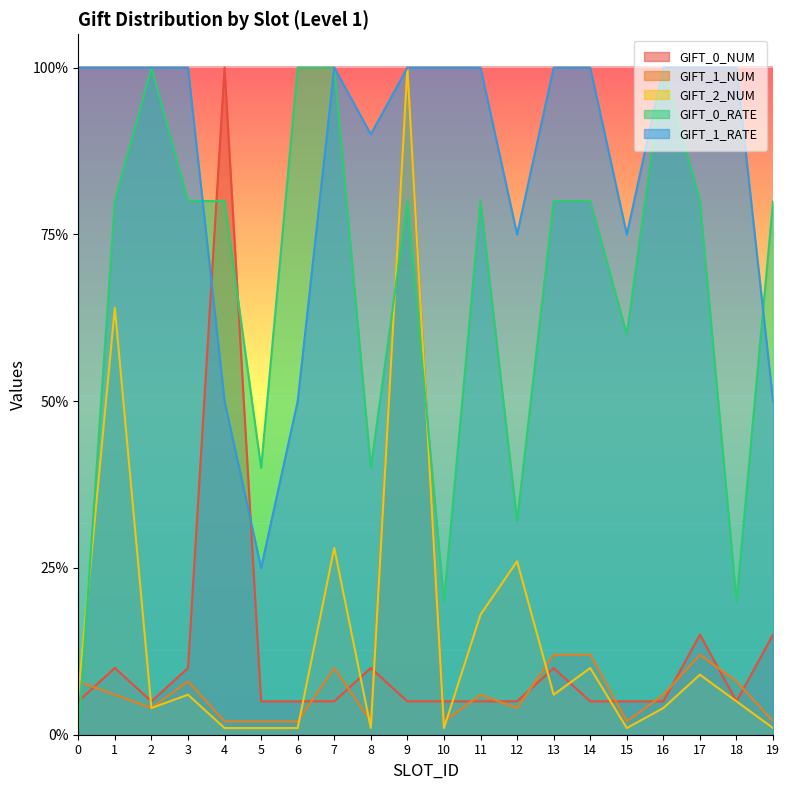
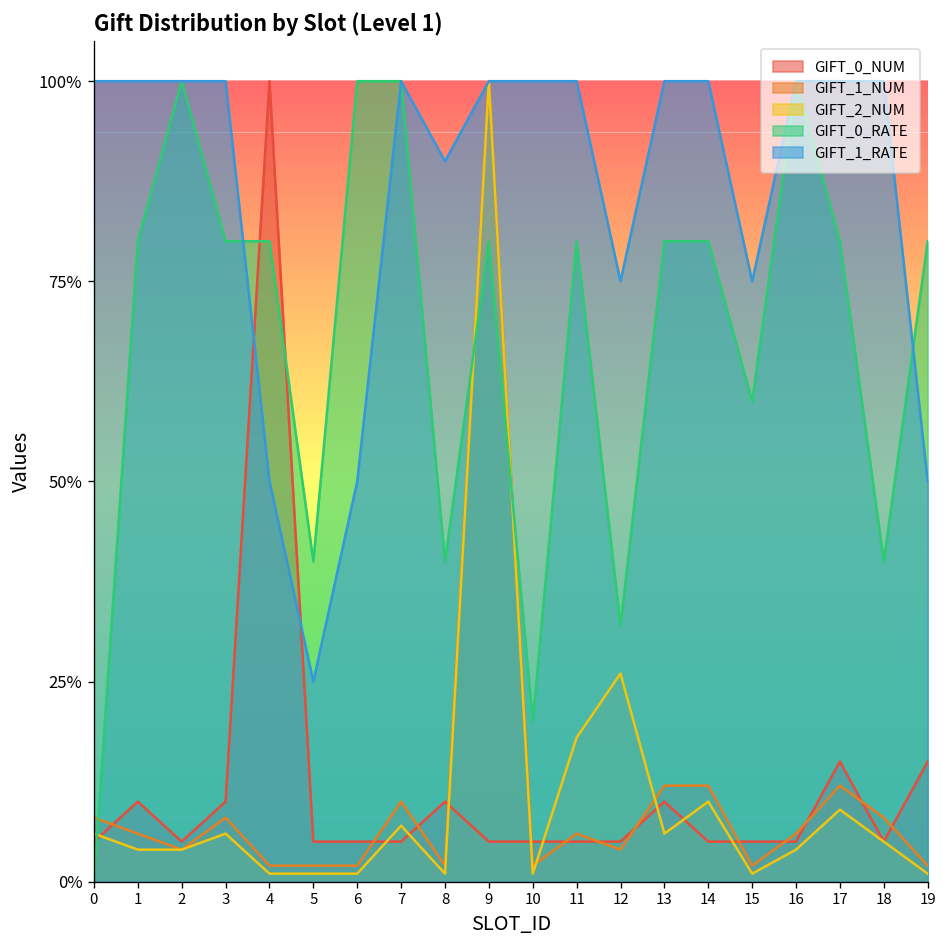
  {
    "GIFT_2_NUM": {
      "0": "6%",
-     "1": "64%",
+     "1": "4%",
      "3": "6%",
      "4": "1%",
      "5": "1%",
      "6": "1%",
-     "7": "28%",
+     "7": "7%",
      "8": "1%",
      "10": "1%",
      "11": "18%",
      "12": "26%",
      "13": "6%",
      "14": "10%",
      "15": "1%",
      "16": "4%",
      "17": "9%",
      "19": "1%"
    },
    "GIFT_0_RATE": {
      "0": "0%",
      "1": "80%",
      "3": "80%",
      "4": "80%",
      "5": "40%",
      "6": "100%",
      "8": "40%",
      "9": "80%",
      "10": "20%",
      "11": "80%",
      "12": "32%",
      "13": "80%",
      "14": "80%",
      "15": "60%",
      "17": "80%",
-     "18": "20%",
+     "18": "40%",
      "19": "80%"
    },
    "GIFT_1_RATE": {
      "0": "100%",
      "1": "100%",
      "3": "100%",
      "4": "50%",
      "5": "25%",
      "6": "50%",
      "8": "90%",
      "10": "100%",
      "11": "100%",
      "12": "75%",
      "13": "100%",
      "14": "100%",
      "15": "75%",
      "19": "50%"
    }
  }
